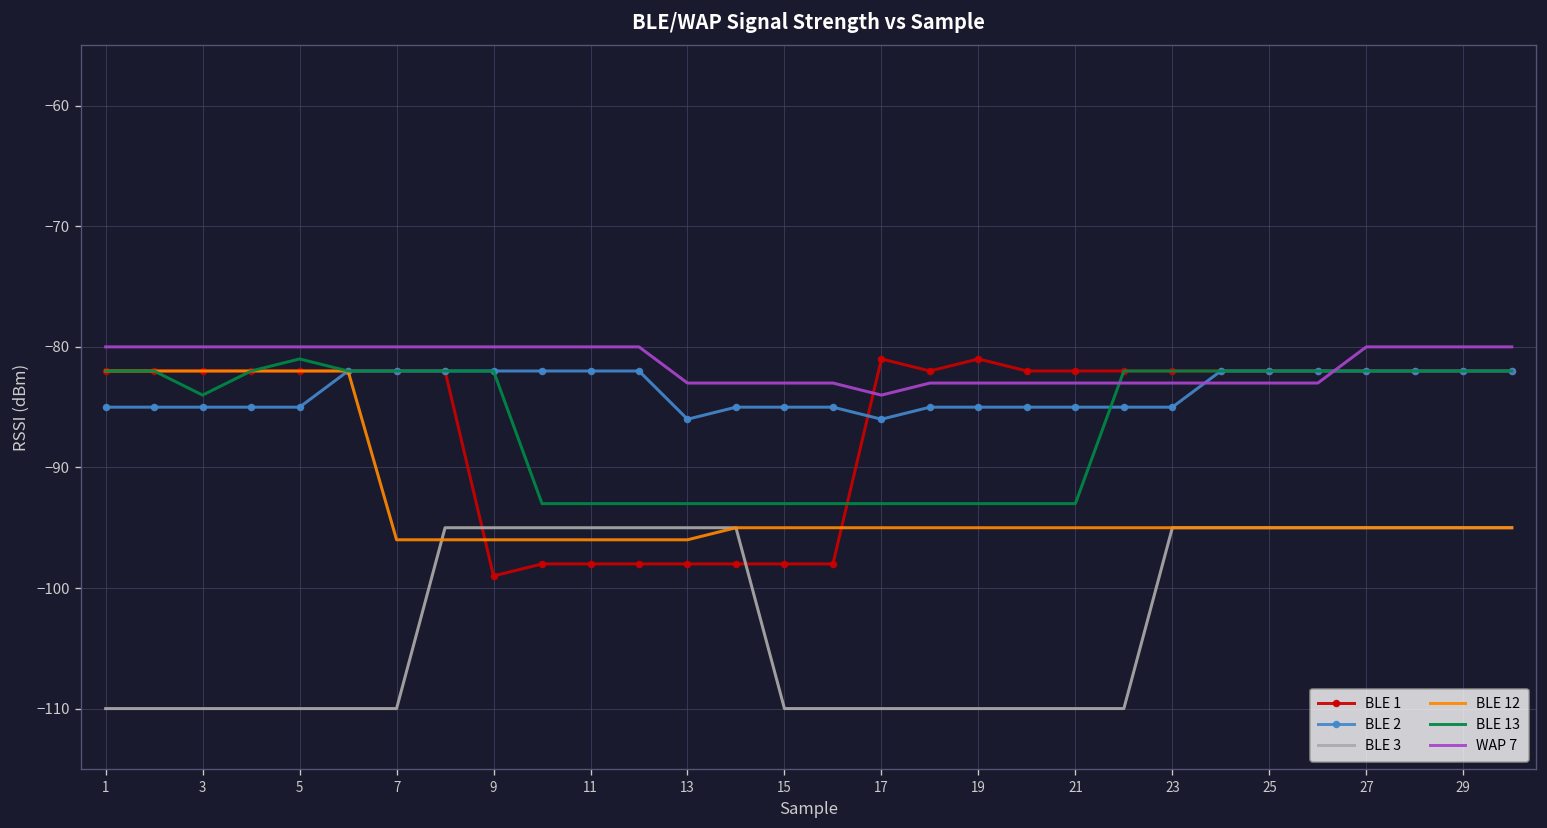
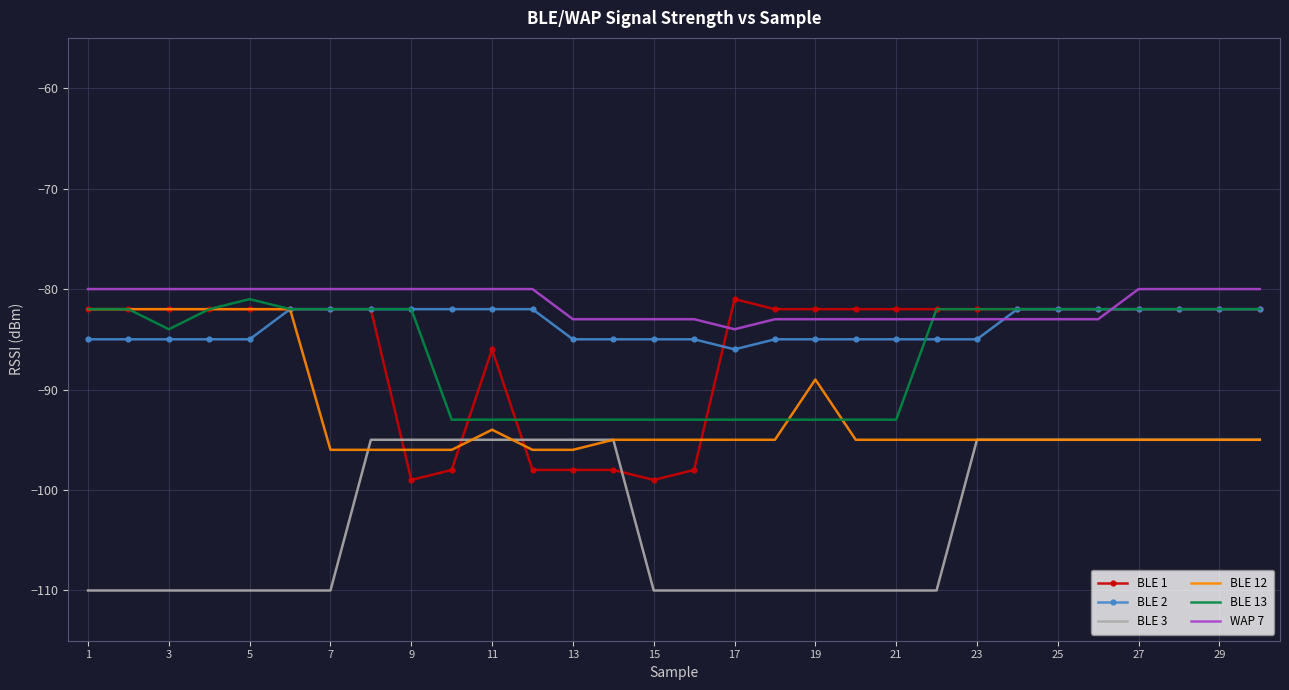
  {
    "BLE 1": {
      "9": -99,
-     "11": -98,
+     "11": -86,
      "13": -98,
-     "15": -98,
+     "15": -99,
      "17": -81,
-     "19": -81,
+     "19": -82,
      "21": -82
    },
    "BLE 2": {
      "1": -85,
      "3": -85,
      "5": -85,
      "11": -82,
-     "13": -86,
+     "13": -85,
      "15": -85,
      "17": -86,
      "19": -85,
      "21": -85,
      "23": -85
    },
    "BLE 3": {
      "1": -110,
      "3": -110,
      "5": -110,
      "7": -110,
      "9": -95,
      "11": -95,
      "13": -95,
      "15": -110,
      "17": -110,
      "19": -110,
      "21": -110
    },
    "BLE 12": {
      "7": -96,
      "9": -96,
-     "11": -96,
+     "11": -94,
      "13": -96,
      "15": -95,
      "17": -95,
-     "19": -95,
+     "19": -89,
      "21": -95
    },
    "BLE 13": {
      "3": -84,
      "5": -81,
      "11": -93,
      "13": -93,
      "15": -93,
      "17": -93,
      "19": -93,
      "21": -93
    },
    "WAP 7": {
      "1": -80,
      "3": -80,
      "5": -80,
      "7": -80,
      "9": -80,
      "11": -80,
      "13": -83,
      "15": -83,
      "17": -84,
      "19": -83,
      "21": -83,
      "23": -83,
      "25": -83,
      "27": -80,
      "29": -80
    }
  }
